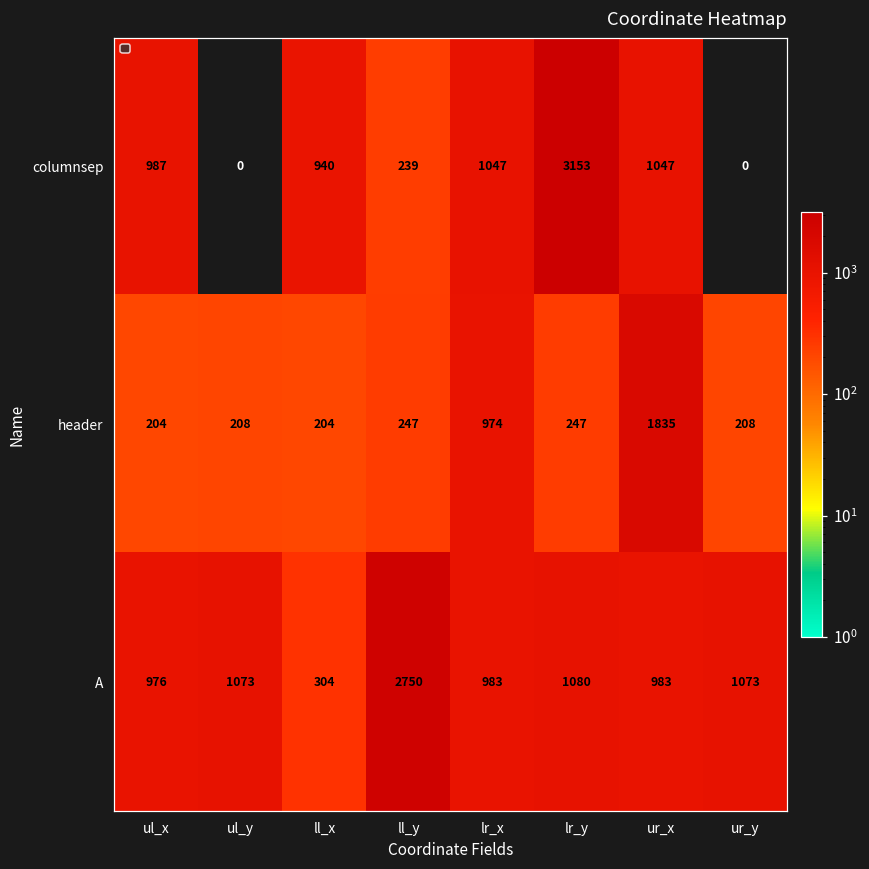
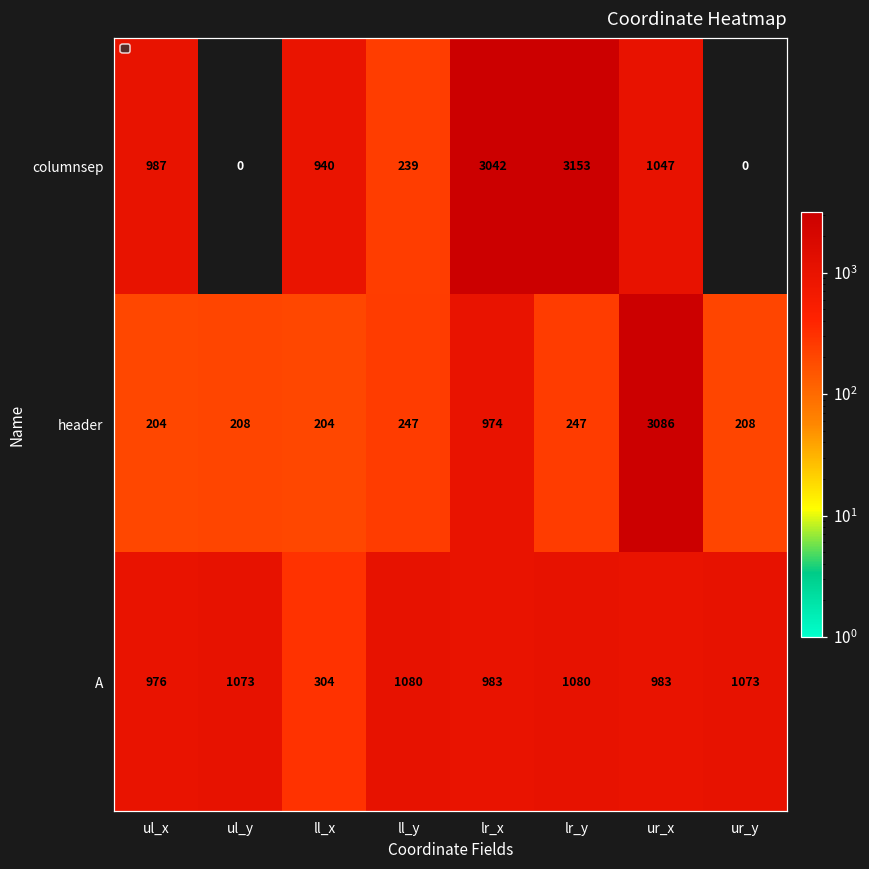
  {
    "columnsep": {
      "ul_x": 987,
      "ul_y": 0,
      "ll_x": 940,
      "ll_y": 239,
-     "lr_x": 1047,
+     "lr_x": 3042,
      "lr_y": 3153,
      "ur_x": 1047,
      "ur_y": 0
    },
    "header": {
      "ul_x": 204,
      "ul_y": 208,
      "ll_x": 204,
      "ll_y": 247,
      "lr_x": 974,
      "lr_y": 247,
-     "ur_x": 1835,
+     "ur_x": 3086,
      "ur_y": 208
    },
    "A": {
      "ul_x": 976,
      "ul_y": 1073,
      "ll_x": 304,
-     "ll_y": 2750,
+     "ll_y": 1080,
      "lr_x": 983,
      "lr_y": 1080,
      "ur_x": 983,
      "ur_y": 1073
    }
  }
